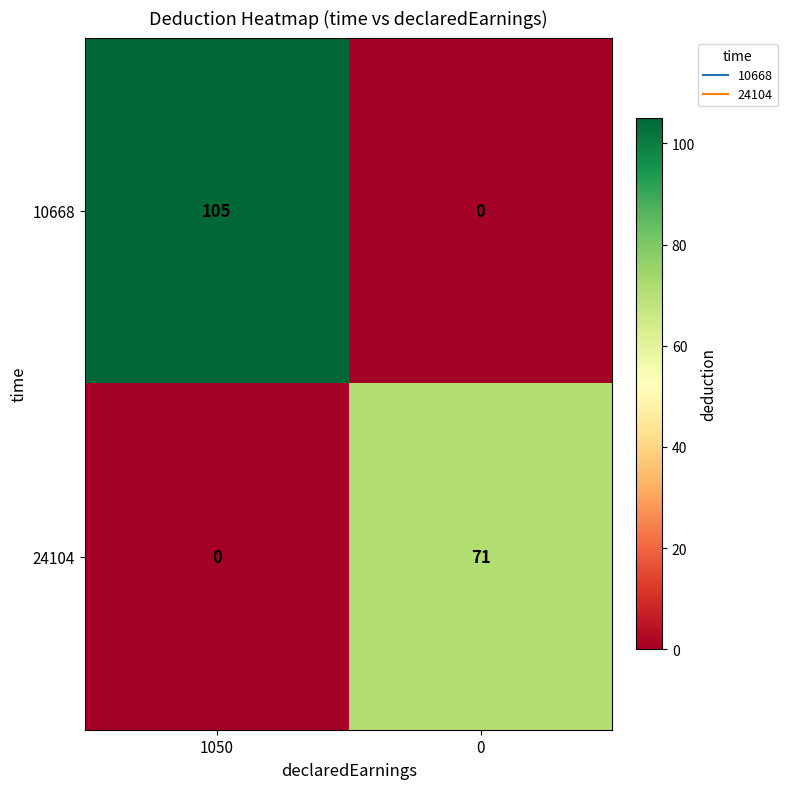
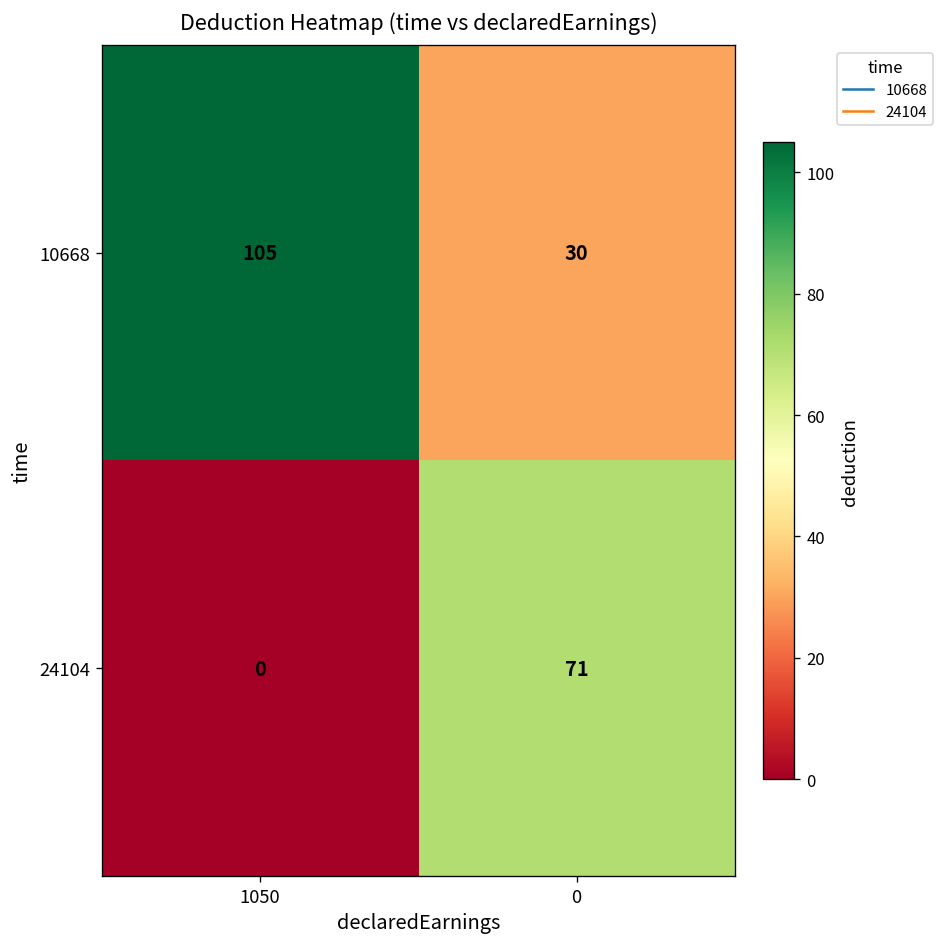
  {
    "10668": {
      "1050": 105,
-     "0": 0
+     "0": 30
    },
    "24104": {
      "1050": 0,
      "0": 71
    }
  }
